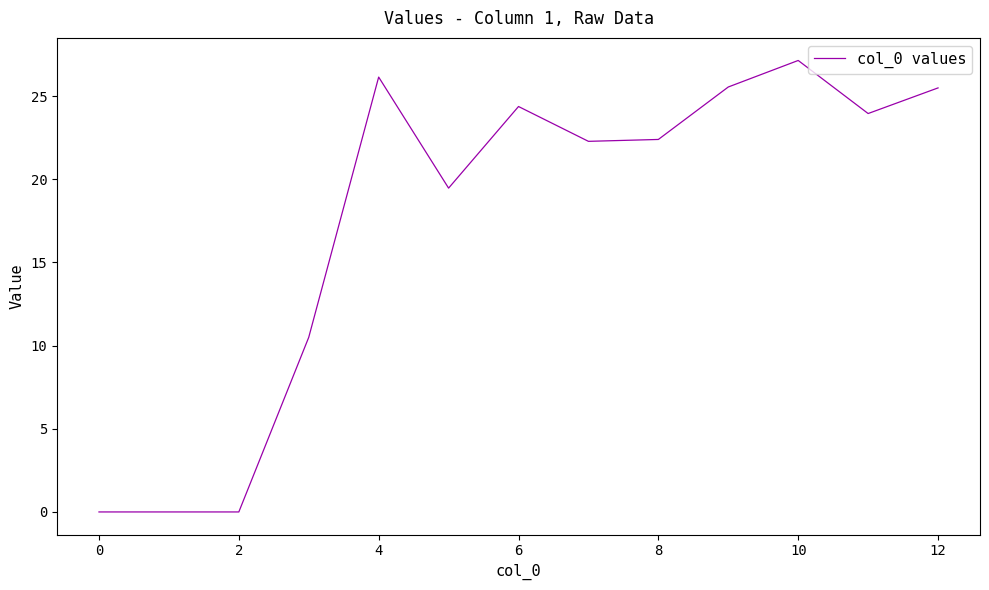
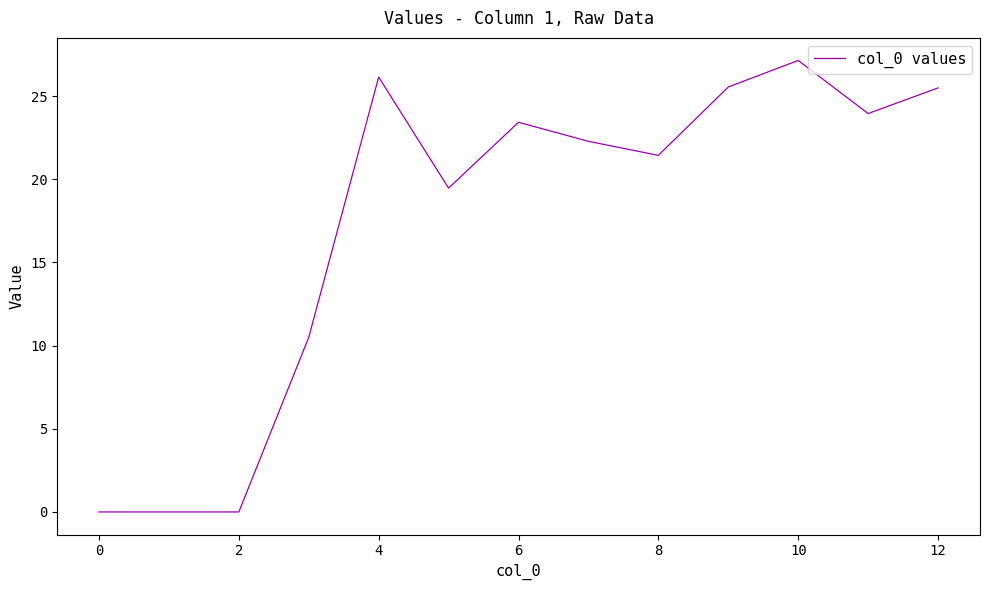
  {
    "0": 0.0,
    "2": 0.0,
    "4": 26.1,
-   "6": 24.4,
-   "8": 22.4,
+   "6": 23.4,
+   "8": 21.4,
    "10": 27.1,
    "12": 25.5
  }
